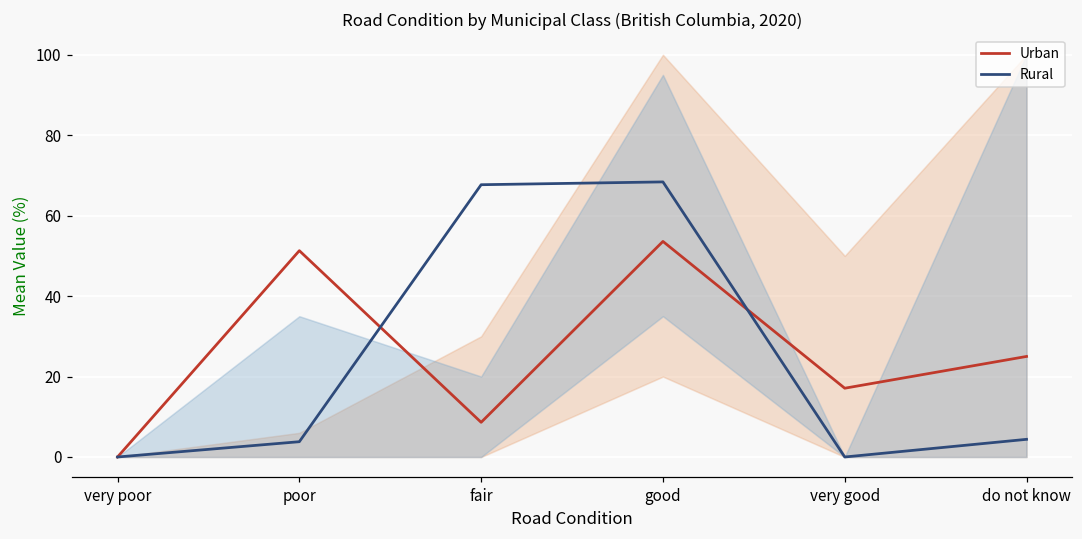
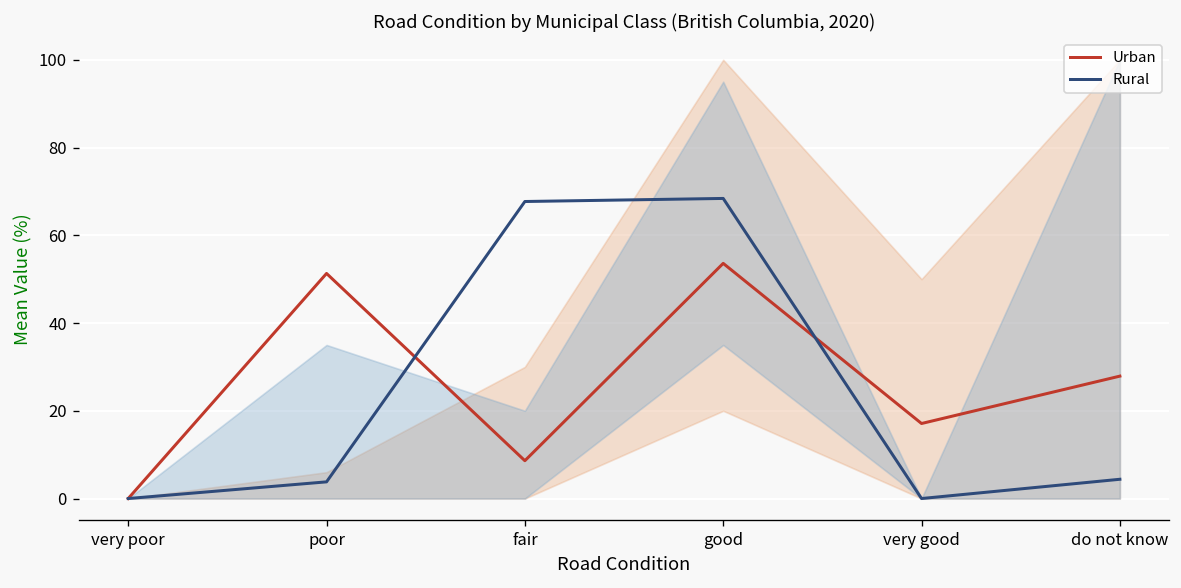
  {
    "Urban": {
      "poor": 51,
      "fair": 9,
      "good": 54,
      "very good": 17,
-     "do not know": 25
+     "do not know": 28
    },
    "Rural": {
      "poor": 4,
      "fair": 68,
      "good": 68,
      "do not know": 4
    }
  }
